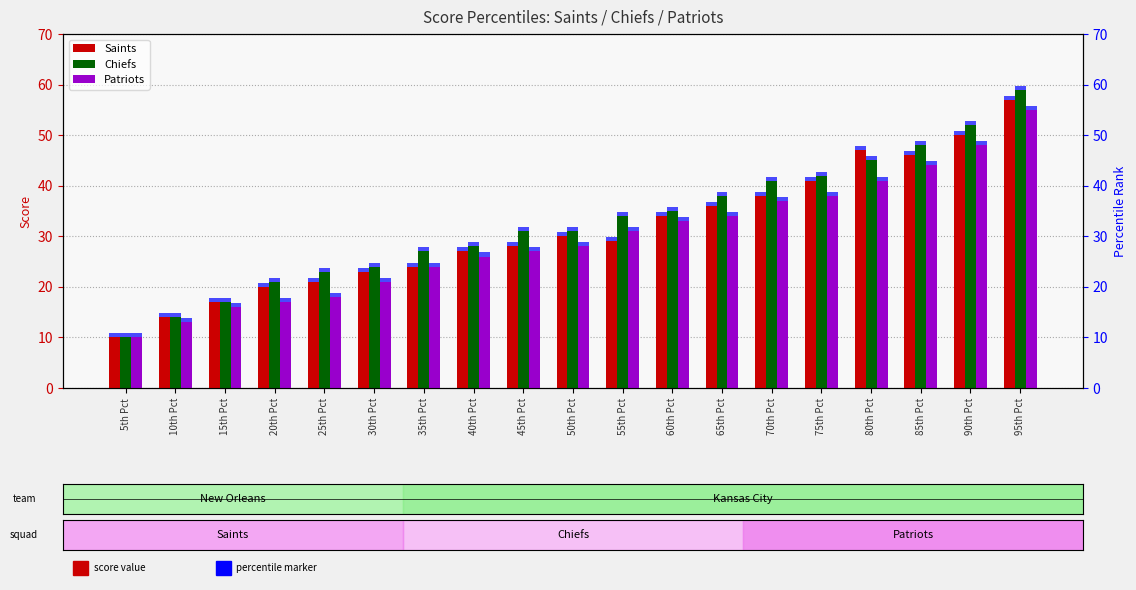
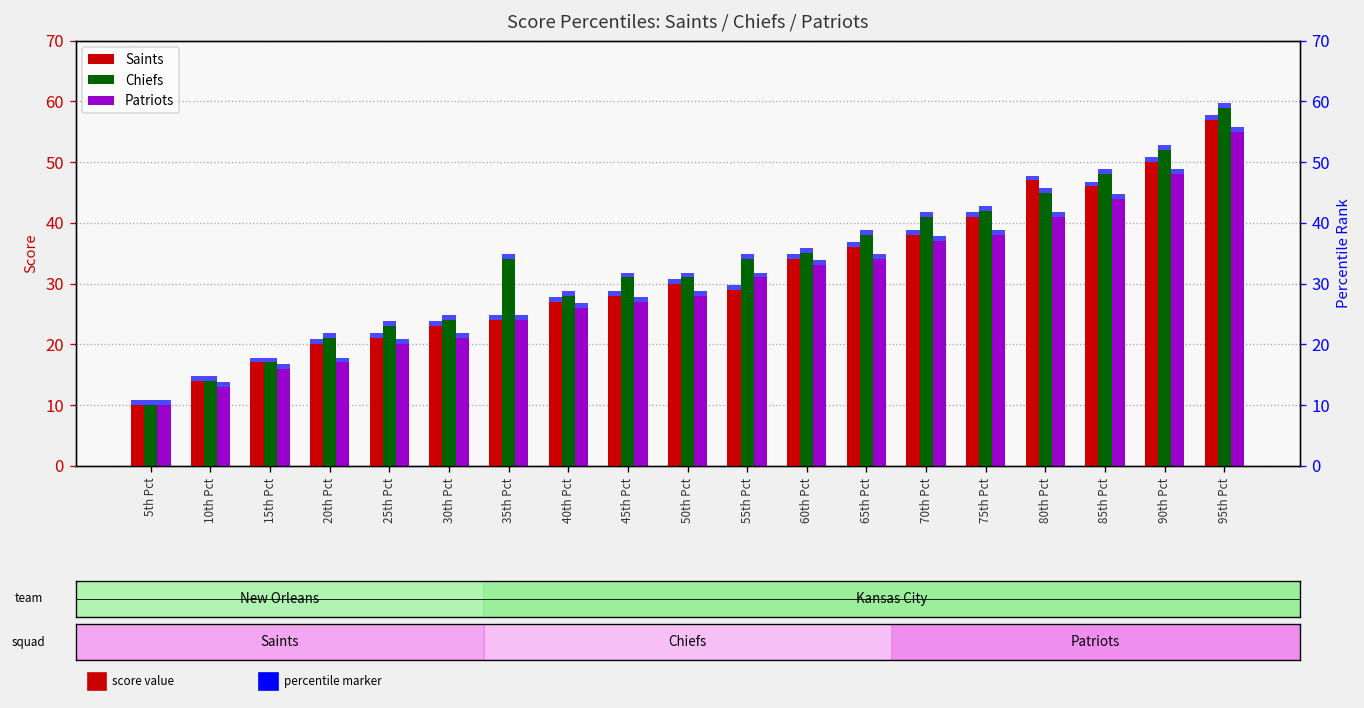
  {
    "Score Percentiles: Saints / Chiefs / Patriots": {
      "Saints": {
        "5th Pct": 10,
        "10th Pct": 14,
        "15th Pct": 17,
        "20th Pct": 20,
        "25th Pct": 21,
        "30th Pct": 23,
        "35th Pct": 24,
        "40th Pct": 27,
        "45th Pct": 28,
        "50th Pct": 30,
        "55th Pct": 29,
        "60th Pct": 34,
        "65th Pct": 36,
        "70th Pct": 38,
        "75th Pct": 41,
        "80th Pct": 47,
        "85th Pct": 46,
        "90th Pct": 50,
        "95th Pct": 57
      },
      "Chiefs": {
        "5th Pct": 10,
        "10th Pct": 14,
        "15th Pct": 17,
        "20th Pct": 21,
        "25th Pct": 23,
        "30th Pct": 24,
-       "35th Pct": 27,
+       "35th Pct": 34,
        "40th Pct": 28,
        "45th Pct": 31,
        "50th Pct": 31,
        "55th Pct": 34,
        "60th Pct": 35,
        "65th Pct": 38,
        "70th Pct": 41,
        "75th Pct": 42,
        "80th Pct": 45,
        "85th Pct": 48,
        "90th Pct": 52,
        "95th Pct": 59
      },
      "Patriots": {
        "5th Pct": 10,
        "10th Pct": 13,
        "15th Pct": 16,
        "20th Pct": 17,
-       "25th Pct": 18,
+       "25th Pct": 20,
        "30th Pct": 21,
        "35th Pct": 24,
        "40th Pct": 26,
        "45th Pct": 27,
        "50th Pct": 28,
        "55th Pct": 31,
        "60th Pct": 33,
        "65th Pct": 34,
        "70th Pct": 37,
        "75th Pct": 38,
        "80th Pct": 41,
        "85th Pct": 44,
        "90th Pct": 48,
        "95th Pct": 55
      }
    }
  }
